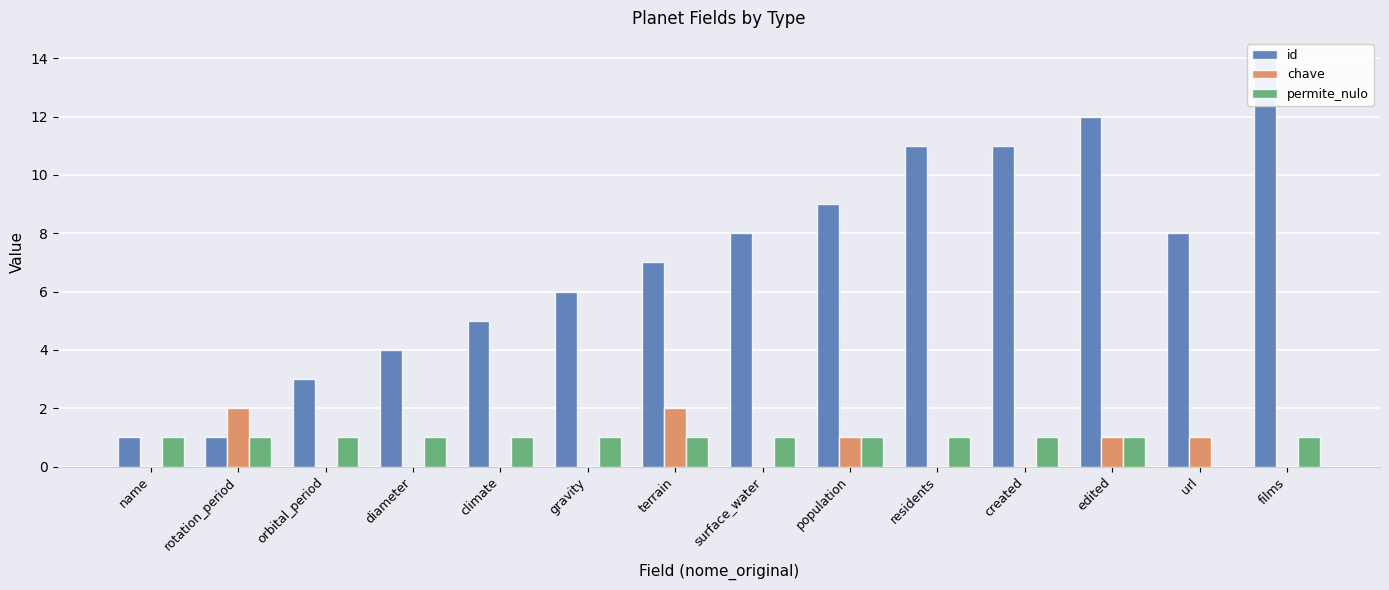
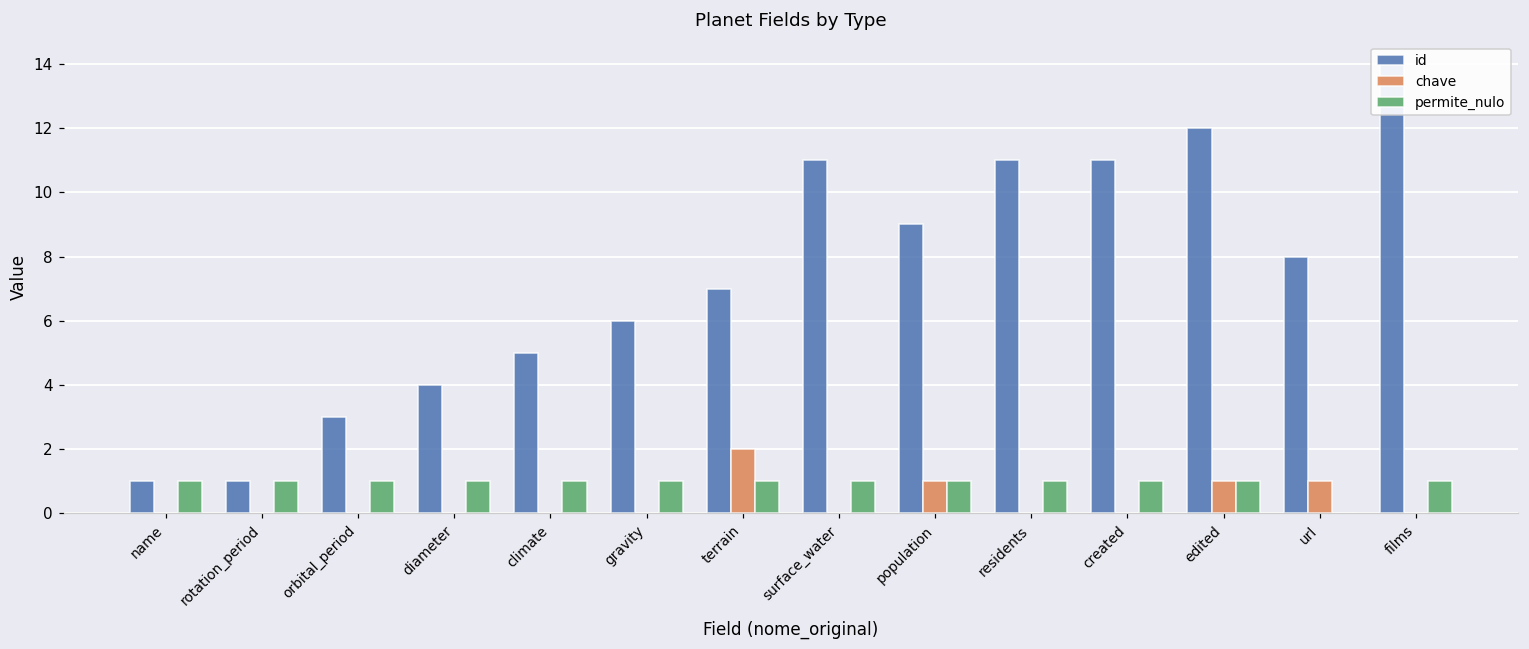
  {
    "id": {
      "name": 1,
      "rotation_period": 1,
      "orbital_period": 3,
      "diameter": 4,
      "climate": 5,
      "gravity": 6,
      "terrain": 7,
-     "surface_water": 8,
+     "surface_water": 11,
      "population": 9,
      "residents": 11,
      "created": 11,
      "edited": 12,
      "url": 8
    },
    "chave": {
      "name": 0,
-     "rotation_period": 2,
+     "rotation_period": 0,
      "orbital_period": 0,
      "diameter": 0,
      "climate": 0,
      "gravity": 0,
      "terrain": 2,
      "surface_water": 0,
      "population": 1,
      "residents": 0,
      "created": 0,
      "edited": 1,
      "url": 1,
      "films": 0
    },
    "permite_nulo": {
      "name": 1,
      "rotation_period": 1,
      "orbital_period": 1,
      "diameter": 1,
      "climate": 1,
      "gravity": 1,
      "terrain": 1,
      "surface_water": 1,
      "population": 1,
      "residents": 1,
      "created": 1,
      "edited": 1,
      "url": 0,
      "films": 1
    }
  }
